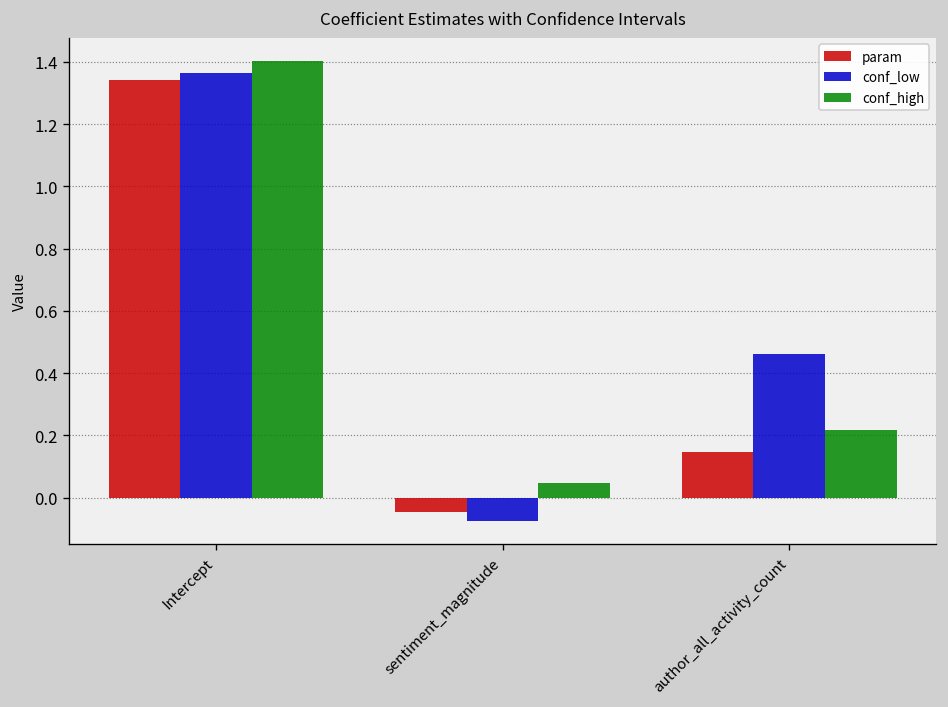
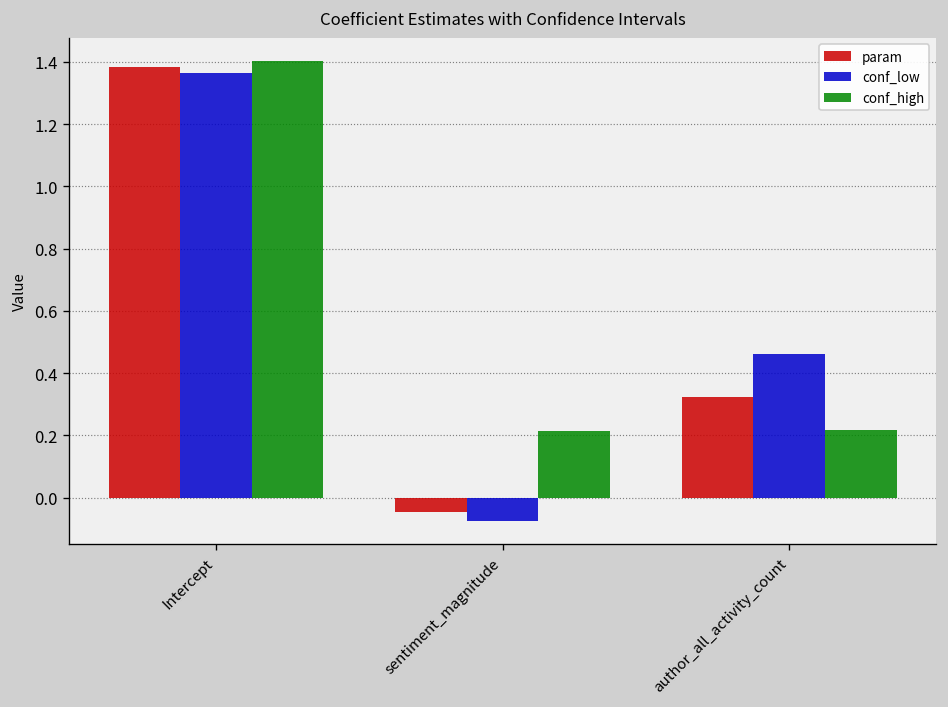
  {
    "param": {
-     "Intercept": 1.34,
+     "Intercept": 1.38,
      "sentiment_magnitude": -0.05,
-     "author_all_activity_count": 0.15
+     "author_all_activity_count": 0.32
    },
    "conf_low": {
      "Intercept": 1.37,
      "sentiment_magnitude": -0.08,
      "author_all_activity_count": 0.46
    },
    "conf_high": {
      "Intercept": 1.40,
-     "sentiment_magnitude": 0.05,
+     "sentiment_magnitude": 0.21,
      "author_all_activity_count": 0.22
    }
  }
